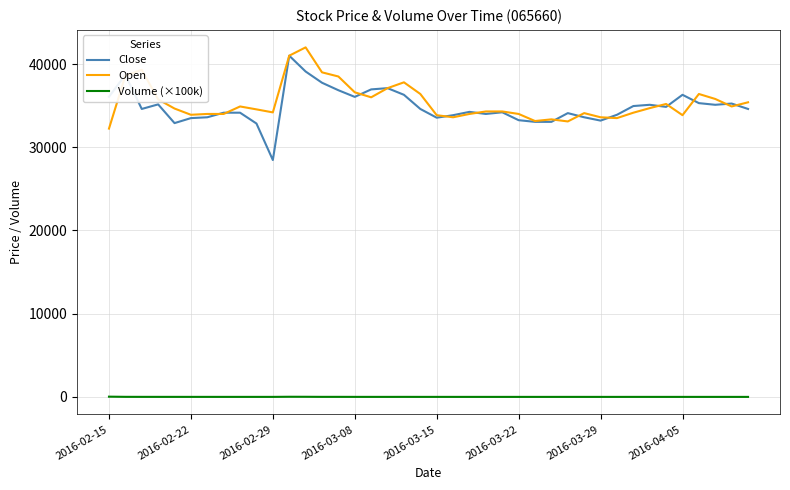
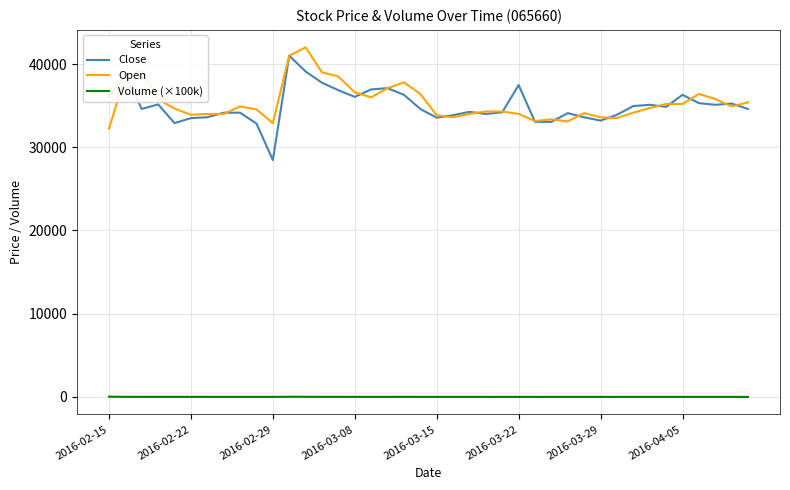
  {
    "Close": {
      "2016-02-22": 34000,
      "2016-02-29": 28000,
      "2016-03-08": 36000,
-     "2016-03-22": 33000,
+     "2016-03-22": 37000,
      "2016-03-29": 33000,
      "2016-04-05": 36000
    },
    "Open": {
      "2016-02-15": 32000,
      "2016-02-22": 34000,
-     "2016-02-29": 34000,
+     "2016-02-29": 33000,
      "2016-03-08": 37000,
      "2016-03-22": 34000,
      "2016-03-29": 34000,
-     "2016-04-05": 34000
+     "2016-04-05": 35000
    },
    "Volume (×100k)": {
      "2016-02-15": 0,
      "2016-02-22": 0,
      "2016-02-29": 0,
      "2016-03-08": 0,
      "2016-03-15": 0,
      "2016-03-22": 0,
      "2016-03-29": 0,
      "2016-04-05": 0
    }
  }
